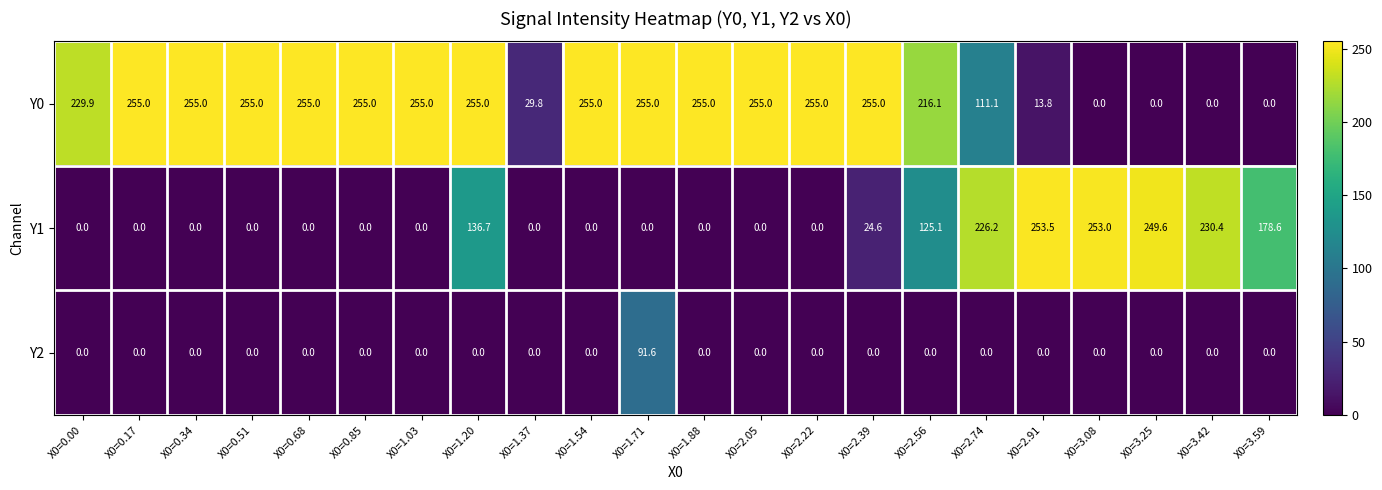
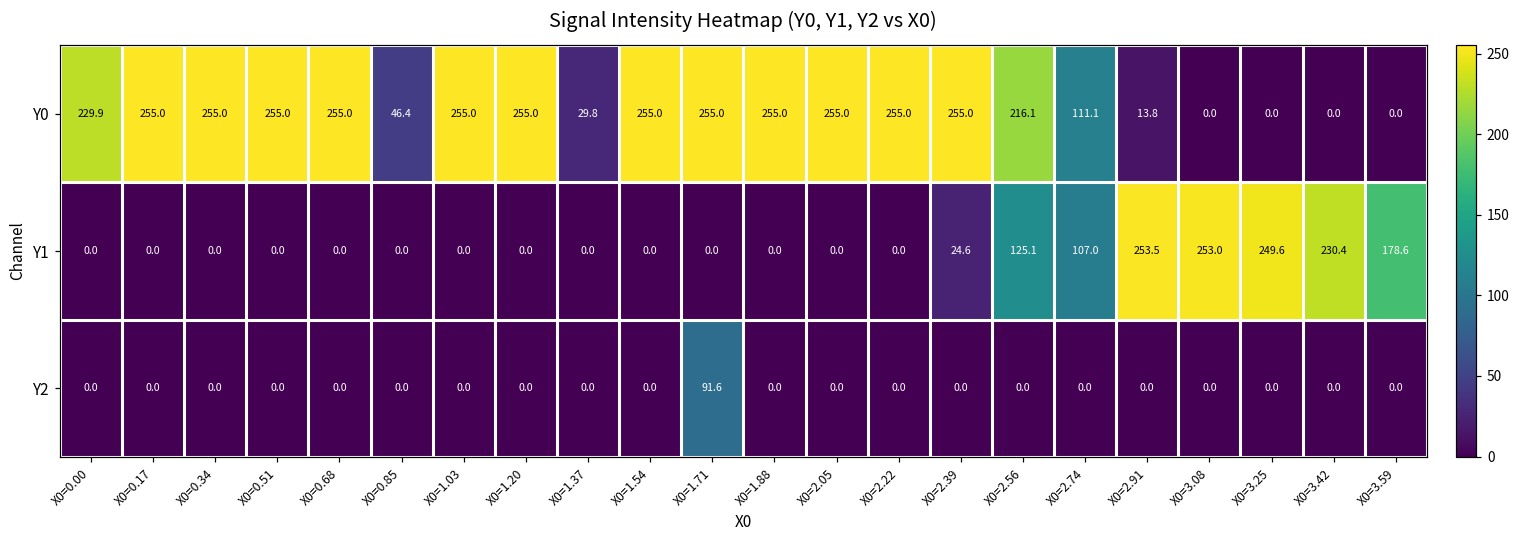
  {
    "Y0": {
      "X0=0.00": 229.9,
      "X0=0.17": 255.0,
      "X0=0.34": 255.0,
      "X0=0.51": 255.0,
      "X0=0.68": 255.0,
-     "X0=0.85": 255.0,
+     "X0=0.85": 46.4,
      "X0=1.03": 255.0,
      "X0=1.20": 255.0,
      "X0=1.37": 29.8,
      "X0=1.54": 255.0,
      "X0=1.71": 255.0,
      "X0=1.88": 255.0,
      "X0=2.05": 255.0,
      "X0=2.22": 255.0,
      "X0=2.39": 255.0,
      "X0=2.56": 216.1,
      "X0=2.74": 111.1,
      "X0=2.91": 13.8,
      "X0=3.08": 0.0,
      "X0=3.25": 0.0,
      "X0=3.42": 0.0,
      "X0=3.59": 0.0
    },
    "Y1": {
      "X0=0.00": 0.0,
      "X0=0.17": 0.0,
      "X0=0.34": 0.0,
      "X0=0.51": 0.0,
      "X0=0.68": 0.0,
      "X0=0.85": 0.0,
      "X0=1.03": 0.0,
-     "X0=1.20": 136.7,
+     "X0=1.20": 0.0,
      "X0=1.37": 0.0,
      "X0=1.54": 0.0,
      "X0=1.71": 0.0,
      "X0=1.88": 0.0,
      "X0=2.05": 0.0,
      "X0=2.22": 0.0,
      "X0=2.39": 24.6,
      "X0=2.56": 125.1,
-     "X0=2.74": 226.2,
+     "X0=2.74": 107.0,
      "X0=2.91": 253.5,
      "X0=3.08": 253.0,
      "X0=3.25": 249.6,
      "X0=3.42": 230.4,
      "X0=3.59": 178.6
    },
    "Y2": {
      "X0=0.00": 0.0,
      "X0=0.17": 0.0,
      "X0=0.34": 0.0,
      "X0=0.51": 0.0,
      "X0=0.68": 0.0,
      "X0=0.85": 0.0,
      "X0=1.03": 0.0,
      "X0=1.20": 0.0,
      "X0=1.37": 0.0,
      "X0=1.54": 0.0,
      "X0=1.71": 91.6,
      "X0=1.88": 0.0,
      "X0=2.05": 0.0,
      "X0=2.22": 0.0,
      "X0=2.39": 0.0,
      "X0=2.56": 0.0,
      "X0=2.74": 0.0,
      "X0=2.91": 0.0,
      "X0=3.08": 0.0,
      "X0=3.25": 0.0,
      "X0=3.42": 0.0,
      "X0=3.59": 0.0
    }
  }
